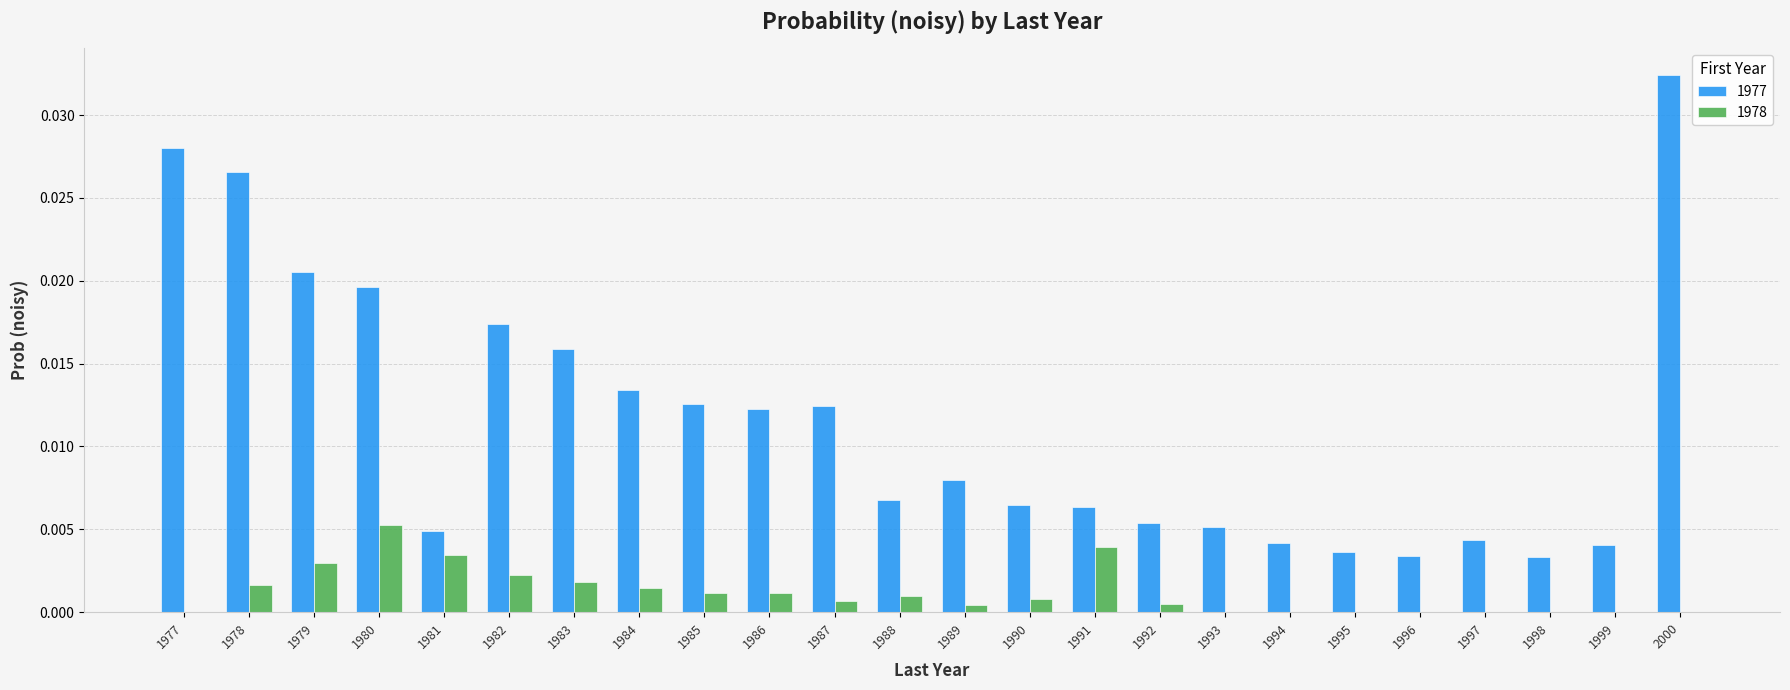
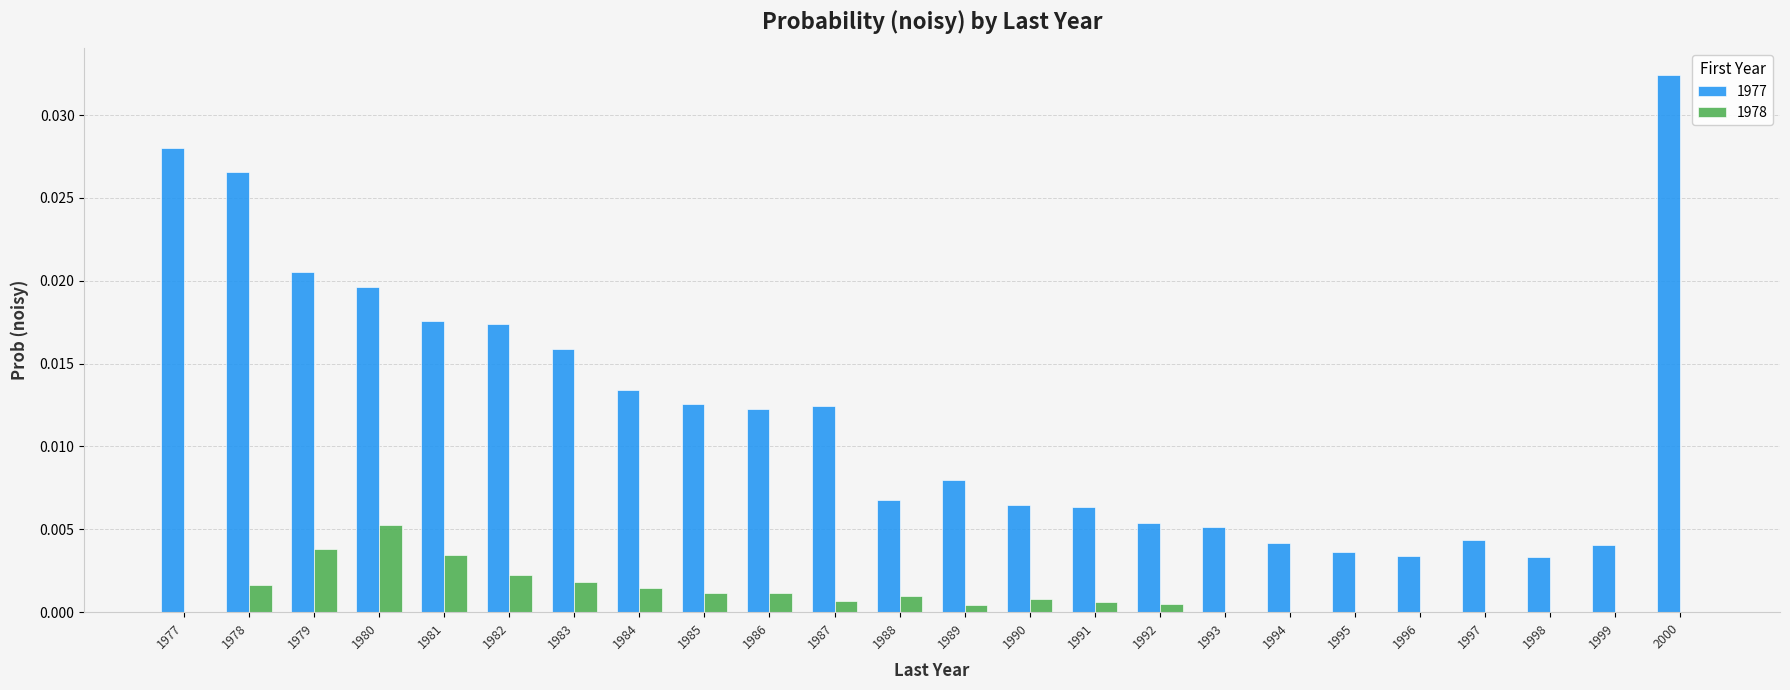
  {
    "1977": {
      "1977": 0.0280,
      "1978": 0.0266,
      "1979": 0.0205,
      "1980": 0.0197,
-     "1981": 0.0049,
+     "1981": 0.0176,
      "1982": 0.0174,
      "1983": 0.0159,
      "1984": 0.0134,
      "1985": 0.0126,
      "1986": 0.0122,
      "1987": 0.0124,
      "1988": 0.0068,
      "1989": 0.0080,
      "1990": 0.0065,
      "1991": 0.0064,
      "1992": 0.0054,
      "1993": 0.0051,
      "1994": 0.0042,
      "1995": 0.0037,
      "1996": 0.0034,
      "1997": 0.0044,
      "1998": 0.0033,
      "1999": 0.0041,
      "2000": 0.0324
    },
    "1978": {
      "1977": 0.0000,
      "1978": 0.0016,
-     "1979": 0.0030,
+     "1979": 0.0038,
      "1980": 0.0052,
      "1981": 0.0035,
      "1982": 0.0023,
      "1983": 0.0018,
      "1984": 0.0015,
      "1985": 0.0012,
      "1986": 0.0012,
      "1987": 0.0007,
      "1988": 0.0010,
      "1989": 0.0005,
      "1990": 0.0008,
-     "1991": 0.0039,
+     "1991": 0.0006,
      "1992": 0.0005,
      "1993": 0.0000,
      "1994": 0.0000,
      "1995": 0.0000,
      "1996": 0.0000,
      "1997": 0.0000,
      "1998": 0.0000,
      "1999": 0.0000,
      "2000": 0.0000
    }
  }
